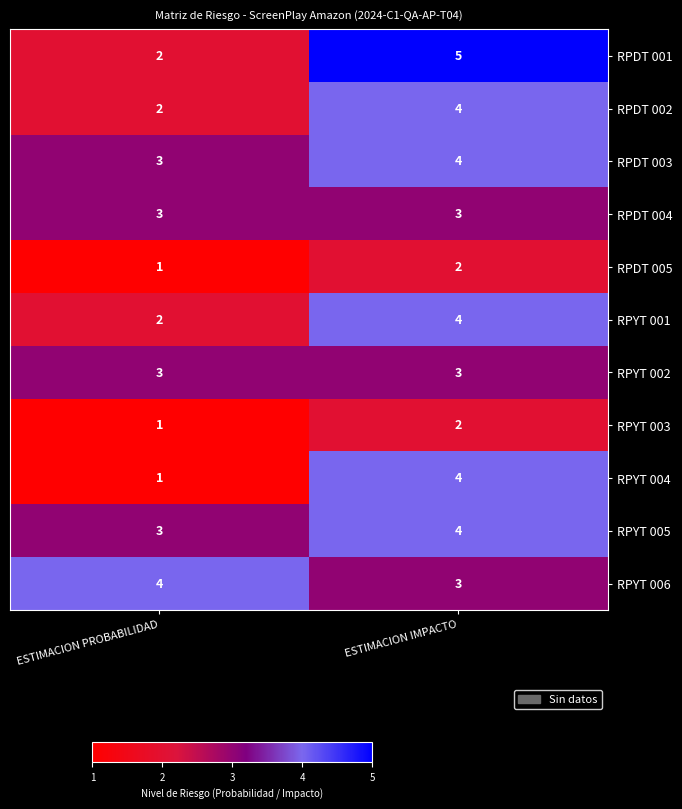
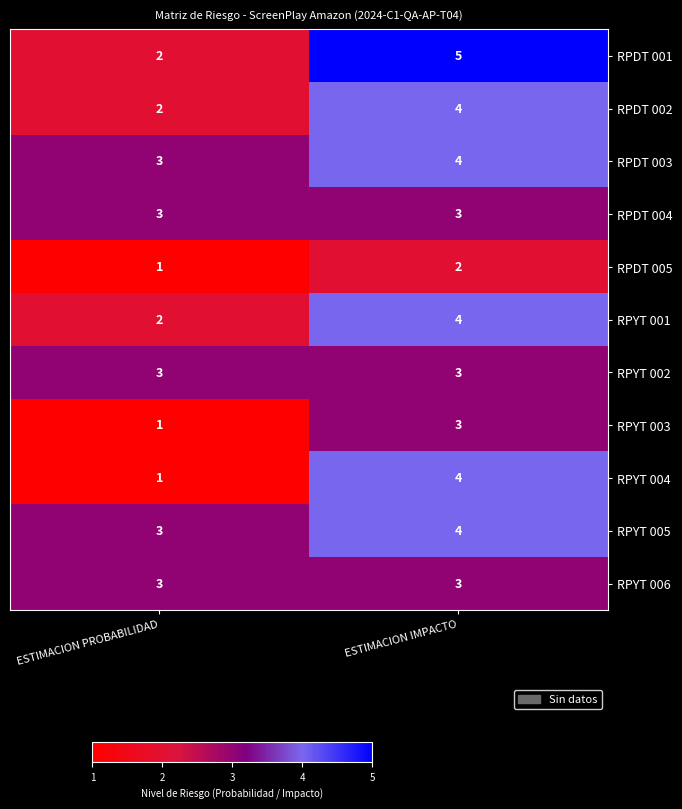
  {
    "RPDT 001": {
      "ESTIMACION PROBABILIDAD": 2,
      "ESTIMACION IMPACTO": 5
    },
    "RPDT 002": {
      "ESTIMACION PROBABILIDAD": 2,
      "ESTIMACION IMPACTO": 4
    },
    "RPDT 003": {
      "ESTIMACION PROBABILIDAD": 3,
      "ESTIMACION IMPACTO": 4
    },
    "RPDT 004": {
      "ESTIMACION PROBABILIDAD": 3,
      "ESTIMACION IMPACTO": 3
    },
    "RPDT 005": {
      "ESTIMACION PROBABILIDAD": 1,
      "ESTIMACION IMPACTO": 2
    },
    "RPYT 001": {
      "ESTIMACION PROBABILIDAD": 2,
      "ESTIMACION IMPACTO": 4
    },
    "RPYT 002": {
      "ESTIMACION PROBABILIDAD": 3,
      "ESTIMACION IMPACTO": 3
    },
    "RPYT 003": {
      "ESTIMACION PROBABILIDAD": 1,
-     "ESTIMACION IMPACTO": 2
+     "ESTIMACION IMPACTO": 3
    },
    "RPYT 004": {
      "ESTIMACION PROBABILIDAD": 1,
      "ESTIMACION IMPACTO": 4
    },
    "RPYT 005": {
      "ESTIMACION PROBABILIDAD": 3,
      "ESTIMACION IMPACTO": 4
    },
    "RPYT 006": {
-     "ESTIMACION PROBABILIDAD": 4,
+     "ESTIMACION PROBABILIDAD": 3,
      "ESTIMACION IMPACTO": 3
    }
  }
